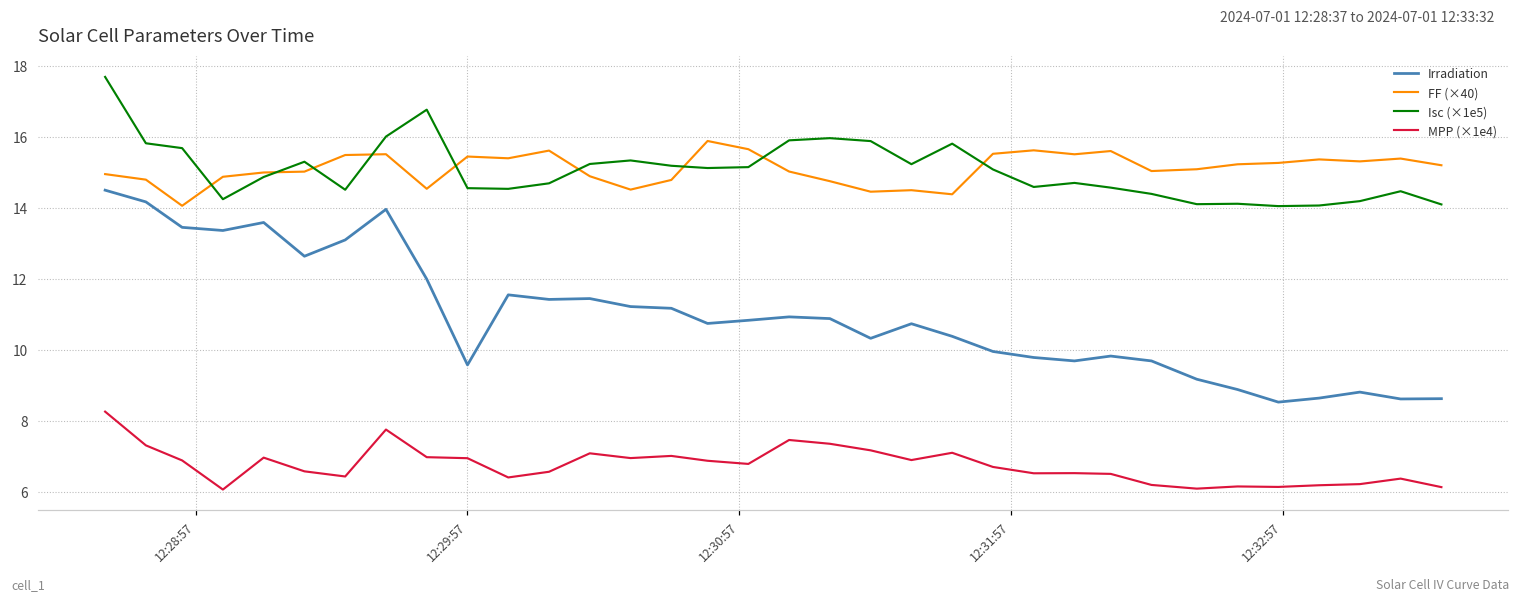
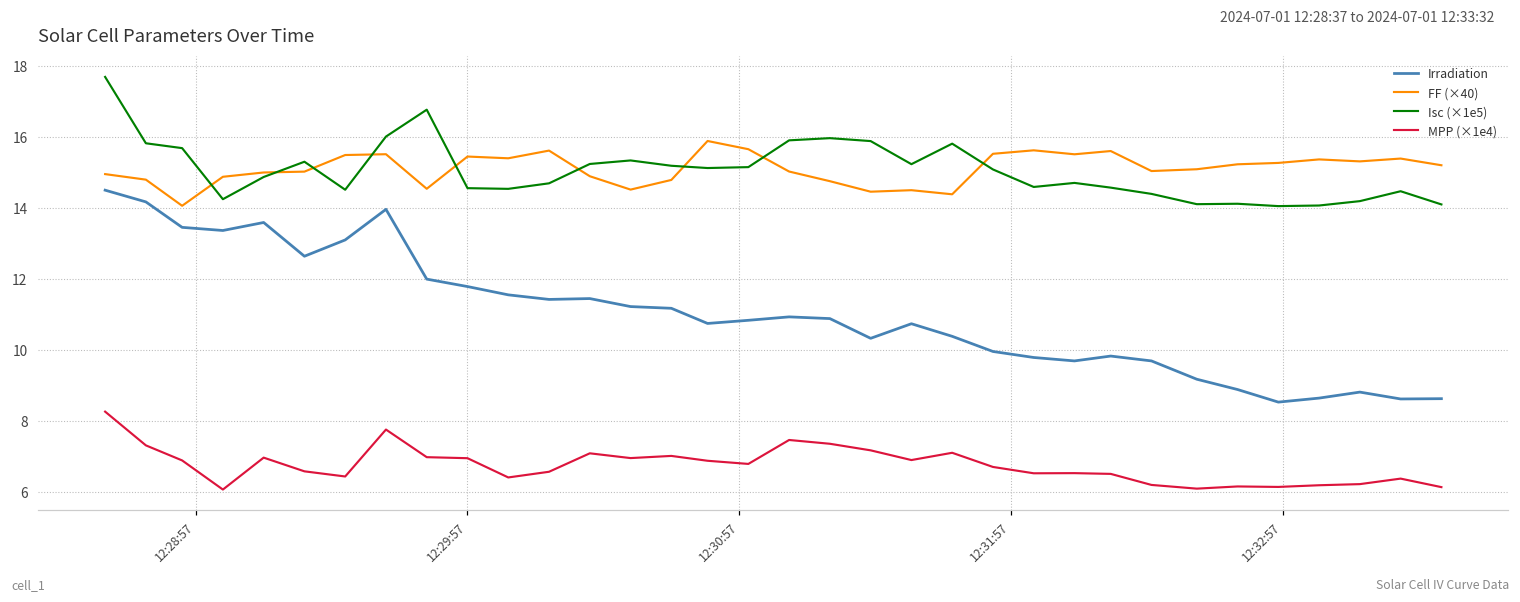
  {
    "Irradiation": {
-     "12:29:57": 9.6
+     "12:29:57": 11.8
    },
    "FF (×40)": {
      "12:29:57": 15.4
    },
    "Isc (×1e5)": {
      "12:29:57": 14.6
    },
    "MPP (×1e4)": {
      "12:29:57": 7.0
    }
  }
